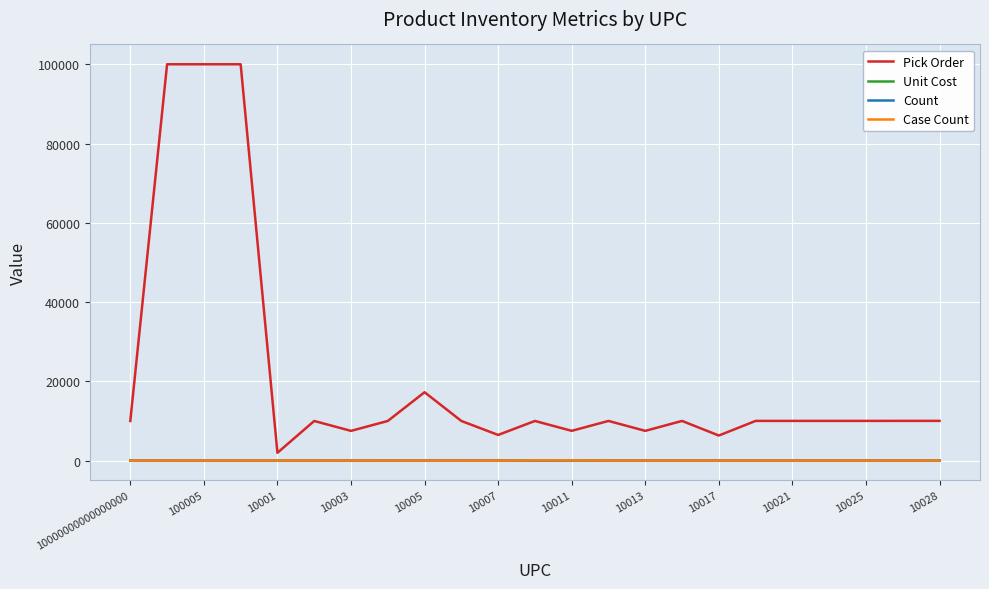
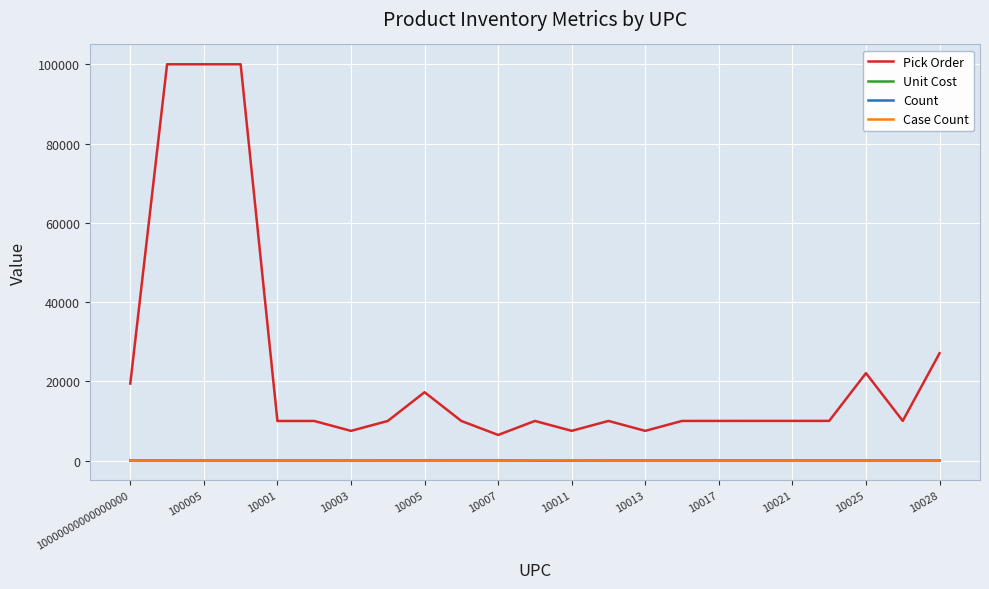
  {
    "Pick Order": {
-     "10000000000000000": 10000,
+     "10000000000000000": 19000,
      "100005": 100000,
-     "10001": 2000,
+     "10001": 10000,
      "10003": 8000,
      "10005": 17000,
      "10007": 6000,
      "10011": 8000,
      "10013": 8000,
-     "10017": 6000,
+     "10017": 10000,
      "10021": 10000,
-     "10025": 10000,
-     "10028": 10000
+     "10025": 22000,
+     "10028": 27000
    }
  }
